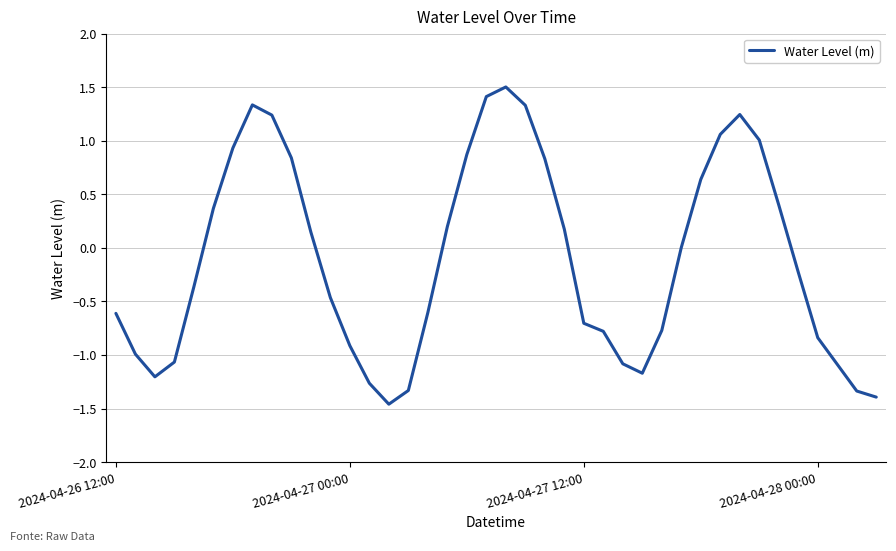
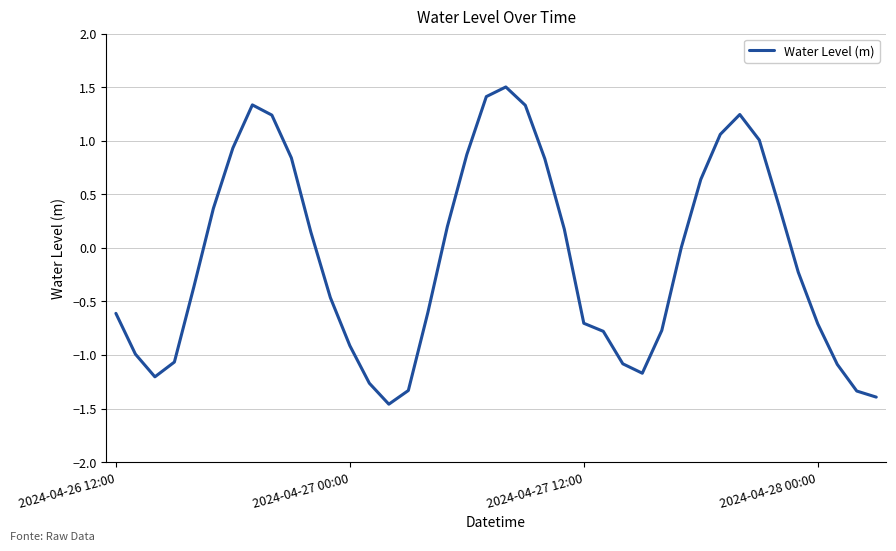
  {
    "2024-04-26 12:00": -0.61,
    "2024-04-27 00:00": -0.91,
    "2024-04-27 12:00": -0.70,
-   "2024-04-28 00:00": -0.84
+   "2024-04-28 00:00": -0.71
  }
